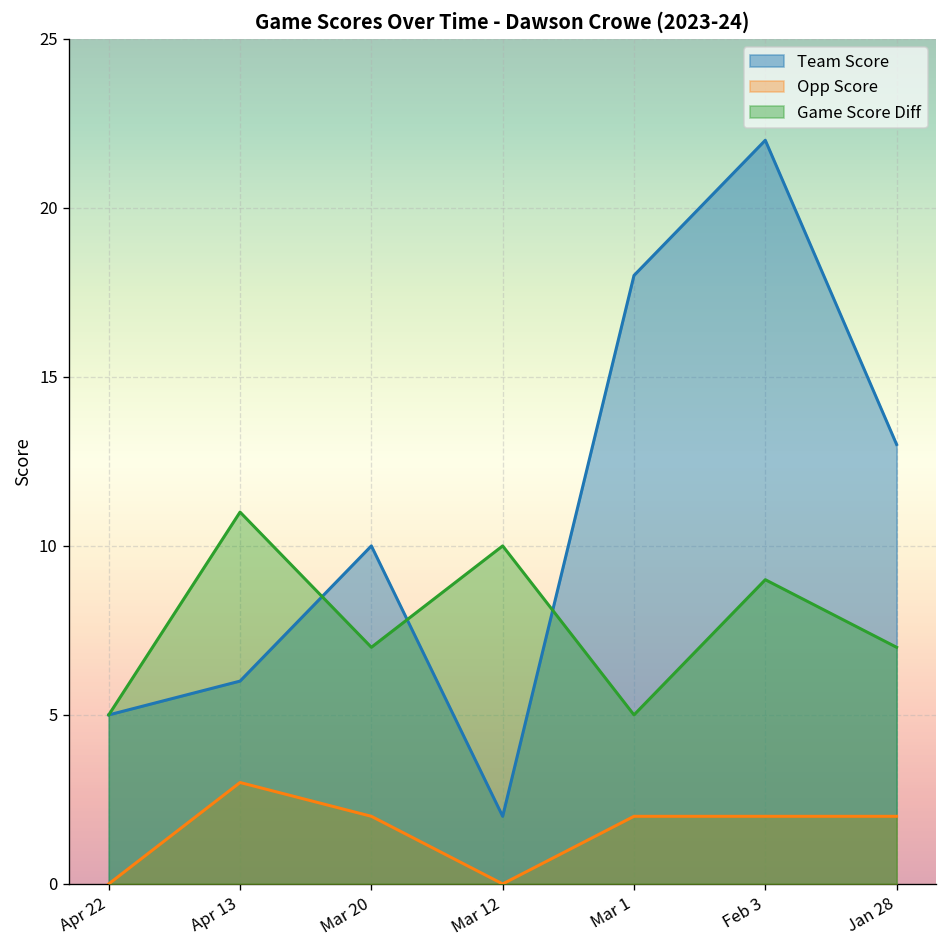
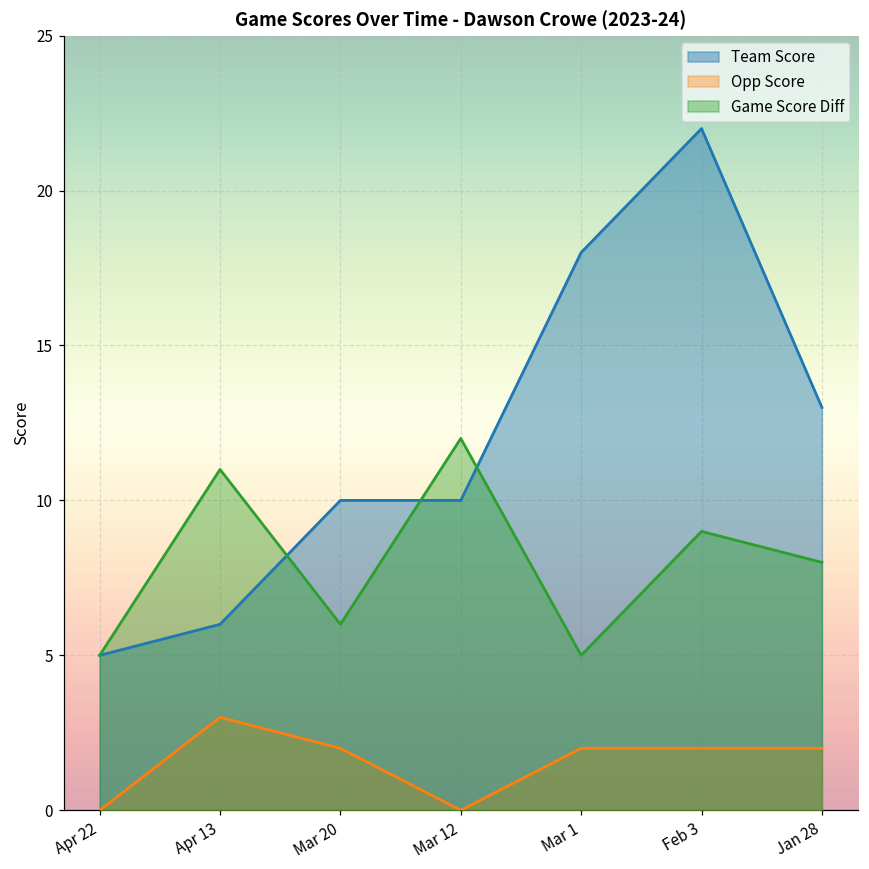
  {
    "Team Score": {
      "Apr 13": 6,
      "Mar 20": 10,
-     "Mar 12": 2,
+     "Mar 12": 10,
      "Mar 1": 18,
      "Feb 3": 22,
      "Jan 28": 13
    },
    "Opp Score": {
      "Apr 22": 0,
      "Apr 13": 3,
      "Mar 20": 2,
      "Mar 12": 0,
      "Mar 1": 2,
      "Feb 3": 2,
      "Jan 28": 2
    },
    "Game Score Diff": {
      "Apr 13": 11,
-     "Mar 20": 7,
-     "Mar 12": 10,
+     "Mar 20": 6,
+     "Mar 12": 12,
      "Mar 1": 5,
      "Feb 3": 9,
-     "Jan 28": 7
+     "Jan 28": 8
    }
  }
